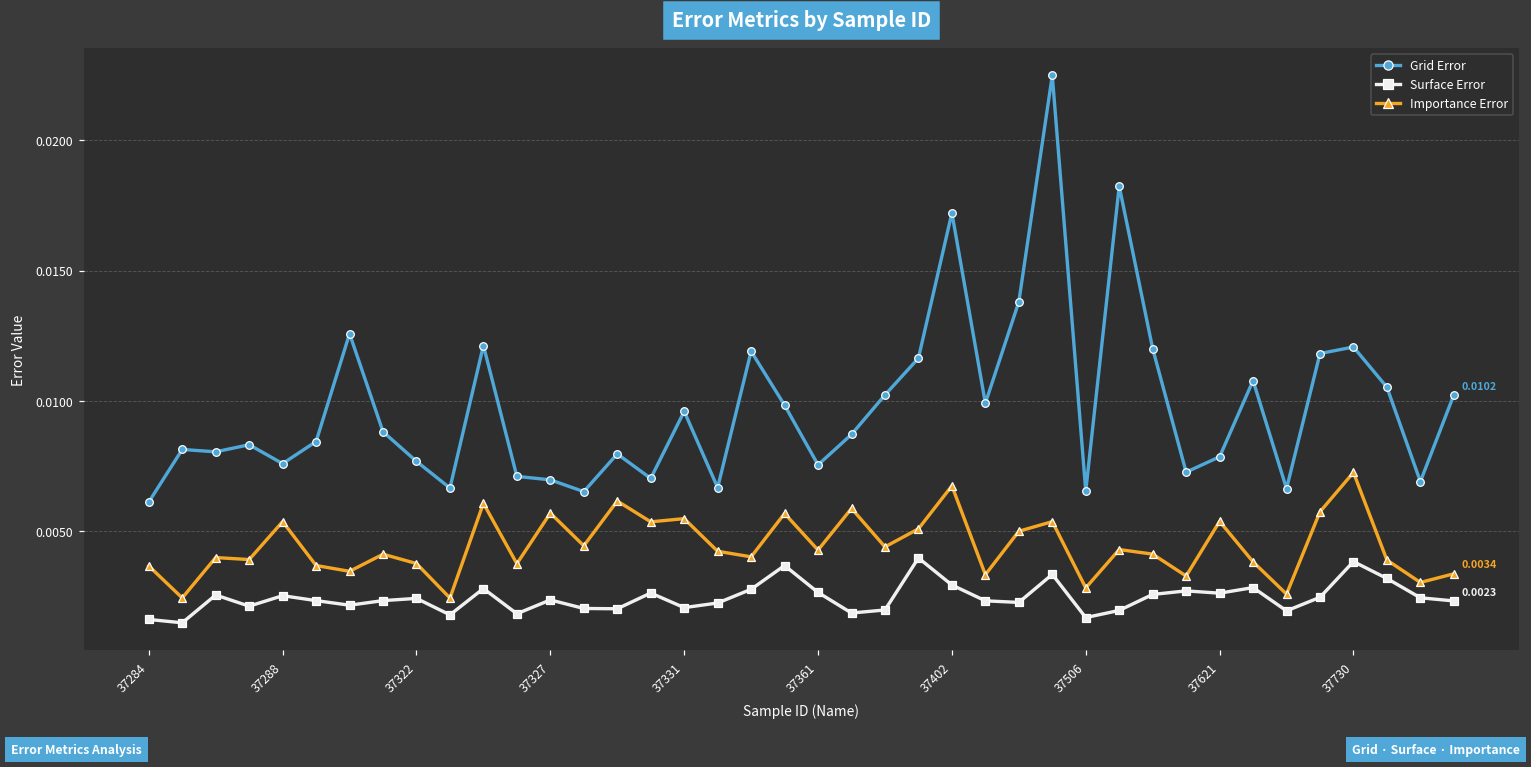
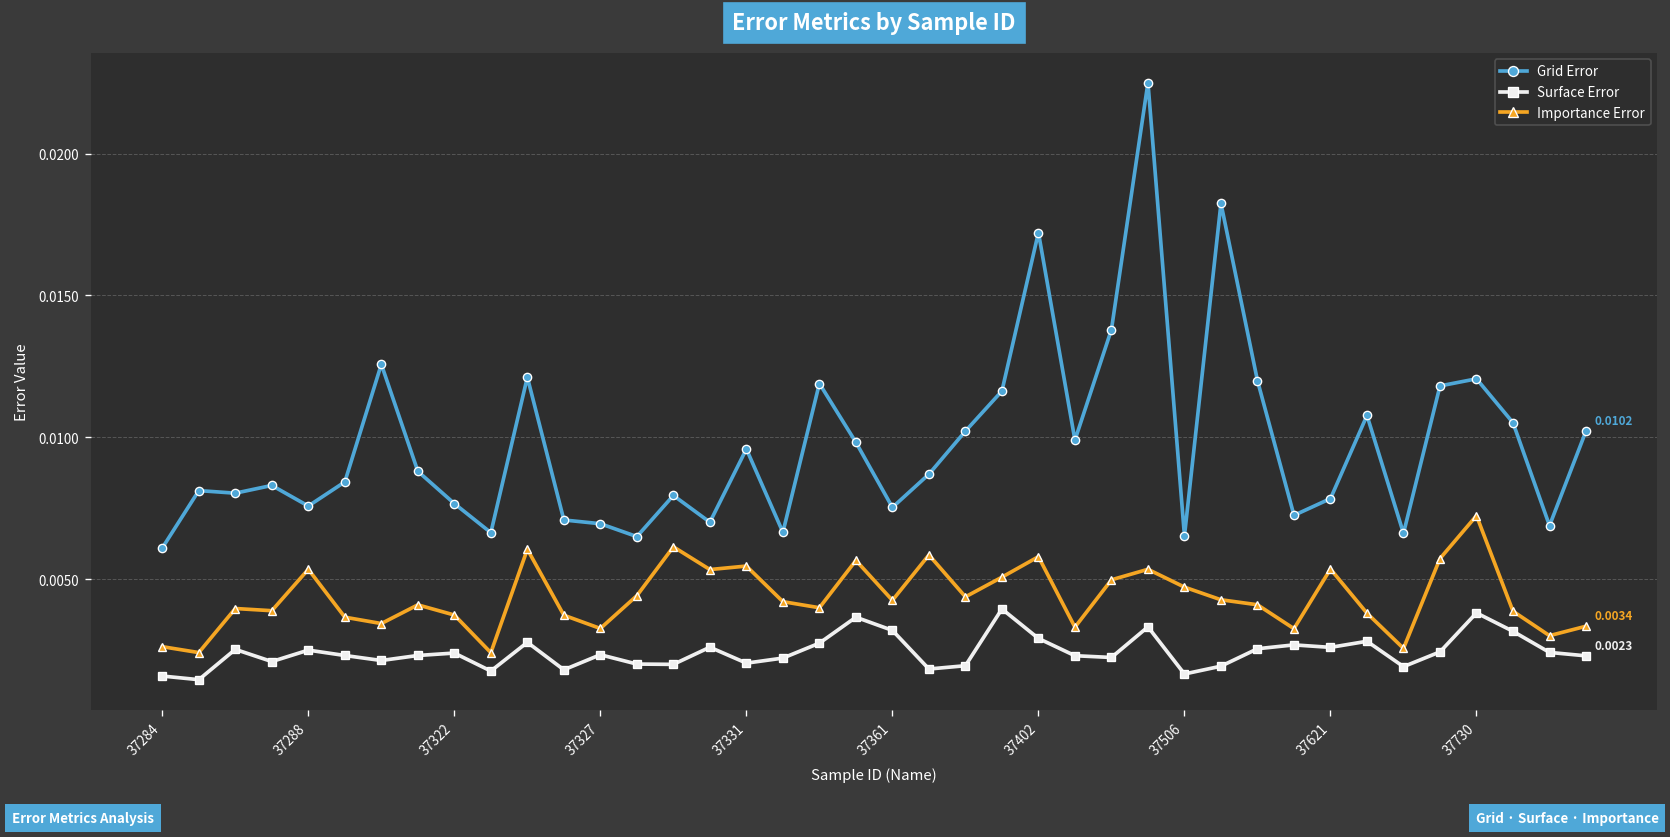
  {
    "Grid Error": {
      "37284": 0.0061,
      "37288": 0.0076,
      "37322": 0.0077,
      "37327": 0.0070,
      "37331": 0.0096,
      "37361": 0.0075,
      "37402": 0.0172,
      "37506": 0.0065,
      "37621": 0.0078,
      "37730": 0.0121
    },
    "Surface Error": {
      "37284": 0.0016,
      "37288": 0.0025,
      "37322": 0.0024,
      "37327": 0.0023,
      "37331": 0.0021,
-     "37361": 0.0026,
+     "37361": 0.0032,
      "37402": 0.0029,
      "37506": 0.0017,
      "37621": 0.0026,
      "37730": 0.0038
    },
    "Importance Error": {
-     "37284": 0.0037,
+     "37284": 0.0026,
      "37288": 0.0054,
      "37322": 0.0037,
-     "37327": 0.0057,
+     "37327": 0.0033,
      "37331": 0.0055,
      "37361": 0.0043,
-     "37402": 0.0067,
-     "37506": 0.0028,
+     "37402": 0.0058,
+     "37506": 0.0047,
      "37621": 0.0054,
      "37730": 0.0072
    }
  }
